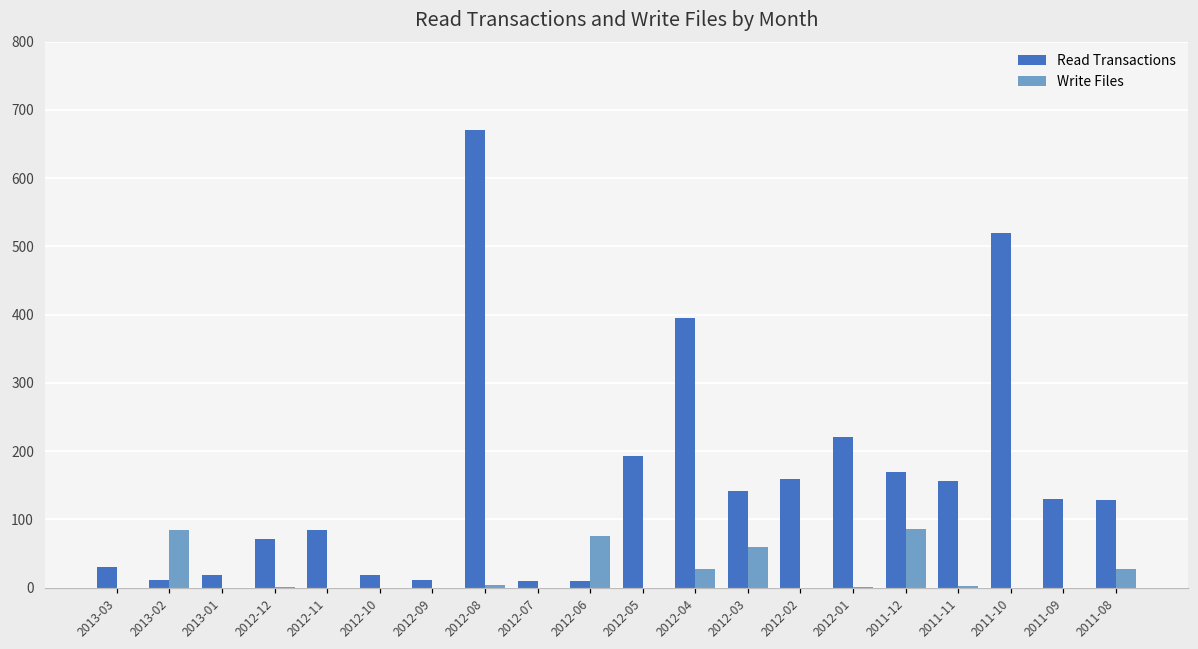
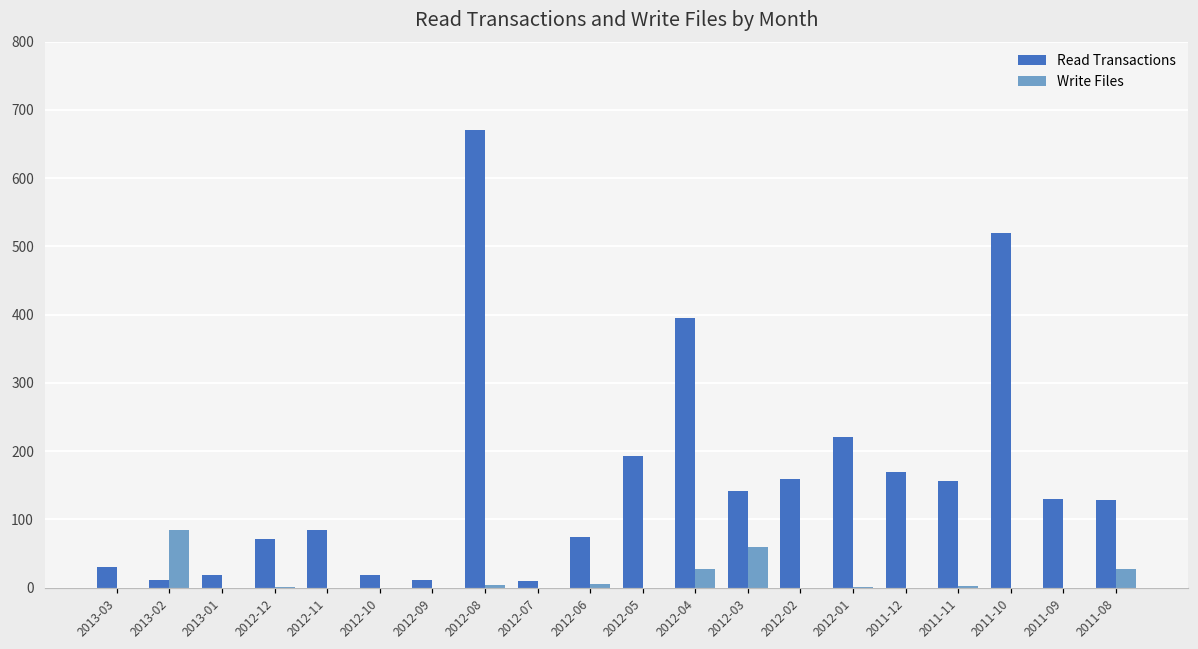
  {
    "Read Transactions": {
      "2013-03": 30,
      "2013-02": 10,
      "2013-01": 20,
      "2012-12": 70,
      "2012-11": 80,
      "2012-10": 20,
      "2012-09": 10,
      "2012-08": 670,
      "2012-07": 10,
-     "2012-06": 10,
+     "2012-06": 70,
      "2012-05": 190,
      "2012-04": 400,
      "2012-03": 140,
      "2012-02": 160,
      "2012-01": 220,
      "2011-12": 170,
      "2011-11": 160,
      "2011-10": 520,
      "2011-09": 130,
      "2011-08": 130
    },
    "Write Files": {
      "2013-03": 0,
      "2013-02": 90,
      "2013-01": 0,
      "2012-11": 0,
      "2012-10": 0,
      "2012-09": 0,
      "2012-07": 0,
-     "2012-06": 80,
+     "2012-06": 10,
      "2012-05": 0,
      "2012-04": 30,
      "2012-03": 60,
      "2012-02": 0,
-     "2011-12": 90,
+     "2011-12": 0,
      "2011-10": 0,
      "2011-09": 0,
      "2011-08": 30
    }
  }
